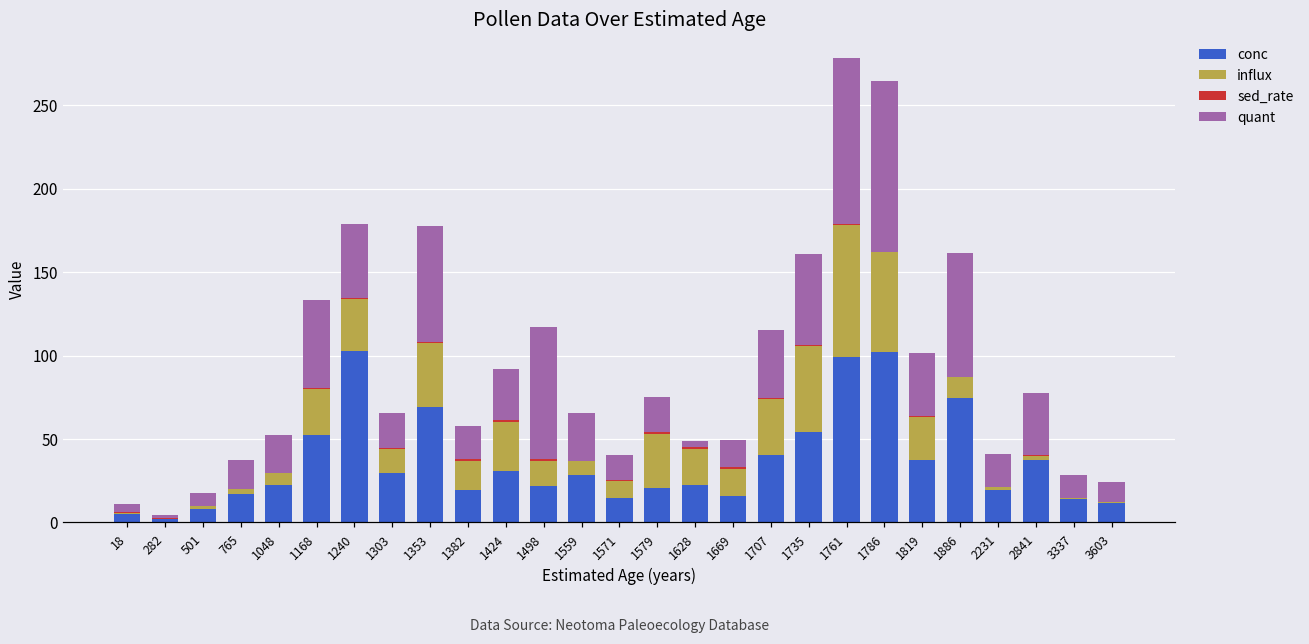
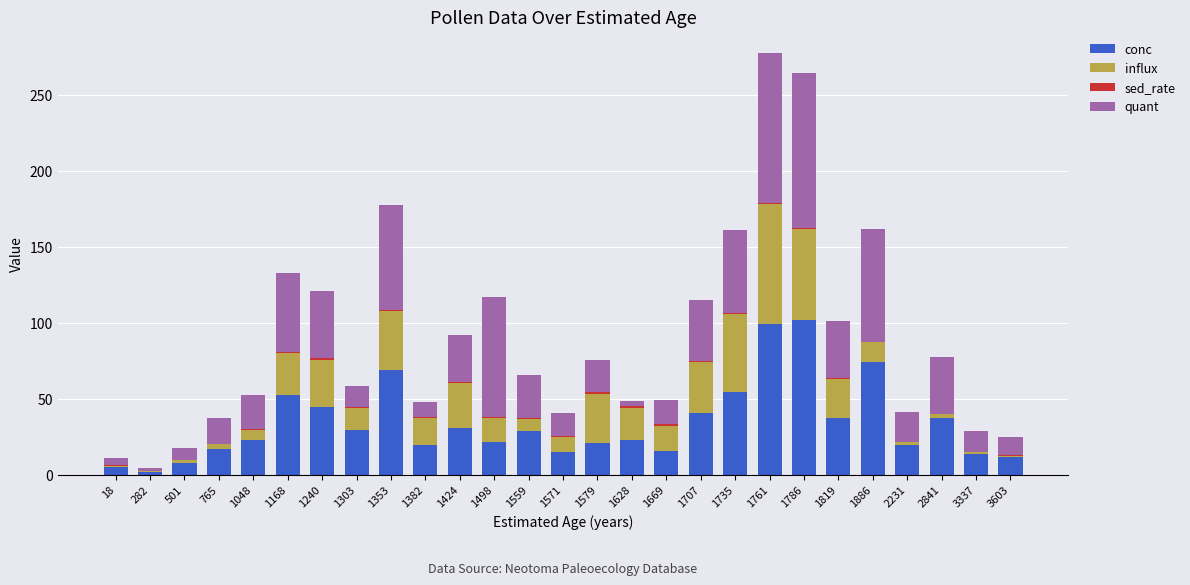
  {
    "conc": {
      "18": 5,
      "282": 2,
      "501": 8,
      "765": 17,
      "1048": 23,
      "1168": 52,
-     "1240": 102,
+     "1240": 44,
      "1303": 30,
      "1353": 69,
      "1382": 20,
      "1424": 31,
      "1498": 22,
      "1559": 29,
      "1571": 15,
      "1579": 21,
      "1628": 23,
      "1669": 16,
      "1707": 40,
      "1735": 54,
      "1761": 99,
      "1786": 102,
      "1819": 38,
      "1886": 74,
      "2231": 20,
      "2841": 38,
      "3337": 14,
      "3603": 12
    },
    "influx": {
      "501": 2,
      "765": 3,
      "1048": 7,
      "1168": 28,
      "1240": 31,
      "1303": 14,
      "1353": 39,
      "1382": 17,
      "1424": 30,
      "1498": 15,
      "1559": 8,
      "1571": 10,
      "1579": 32,
      "1628": 21,
      "1669": 16,
      "1707": 33,
      "1735": 51,
      "1761": 79,
      "1786": 60,
      "1819": 26,
      "1886": 13,
      "2231": 2,
      "2841": 3
    },
    "quant": {
      "18": 5,
      "282": 2,
      "501": 8,
      "765": 17,
      "1048": 23,
      "1168": 52,
      "1240": 44,
-     "1303": 21,
+     "1303": 14,
      "1353": 69,
-     "1382": 20,
+     "1382": 10,
      "1424": 31,
      "1498": 79,
      "1559": 29,
      "1571": 15,
      "1579": 21,
      "1628": 4,
      "1669": 16,
      "1707": 40,
      "1735": 54,
      "1761": 99,
      "1786": 102,
      "1819": 38,
      "1886": 74,
      "2231": 20,
      "2841": 38,
      "3337": 14,
      "3603": 12
    }
  }
